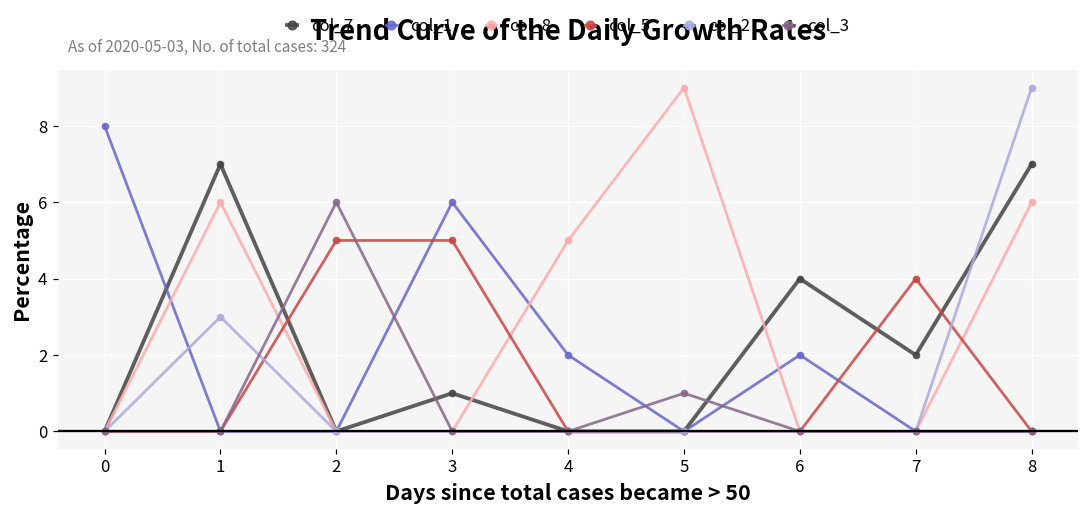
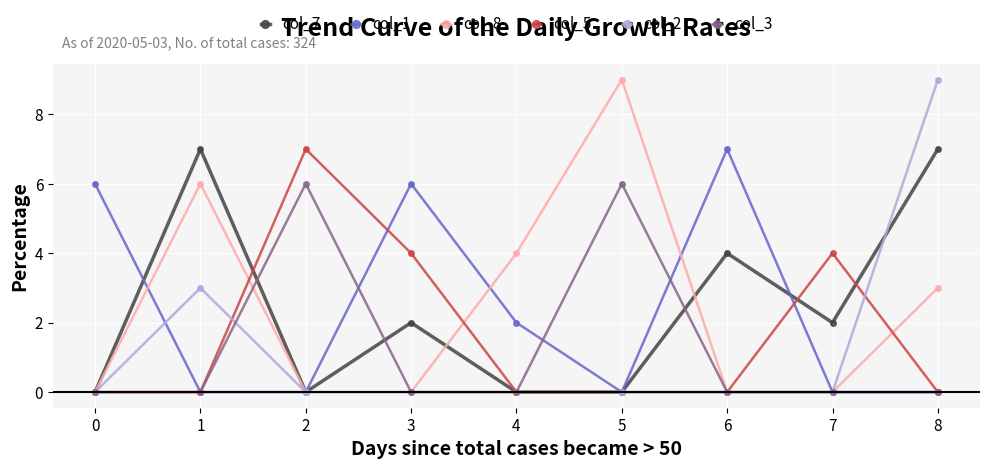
  {
    "col_7": {
      "1": 7,
-     "3": 1,
+     "3": 2,
      "6": 4,
      "7": 2,
      "8": 7
    },
    "col_1": {
-     "0": 8,
+     "0": 6,
      "3": 6,
      "4": 2,
-     "6": 2
+     "6": 7
    },
    "col_8": {
      "1": 6,
-     "4": 5,
+     "4": 4,
      "5": 9,
-     "8": 6
+     "8": 3
    },
    "col_5": {
-     "2": 5,
-     "3": 5,
+     "2": 7,
+     "3": 4,
      "7": 4
    },
    "col_2": {
      "1": 3,
      "8": 9
    },
    "col_3": {
      "2": 6,
-     "5": 1
+     "5": 6
    }
  }
